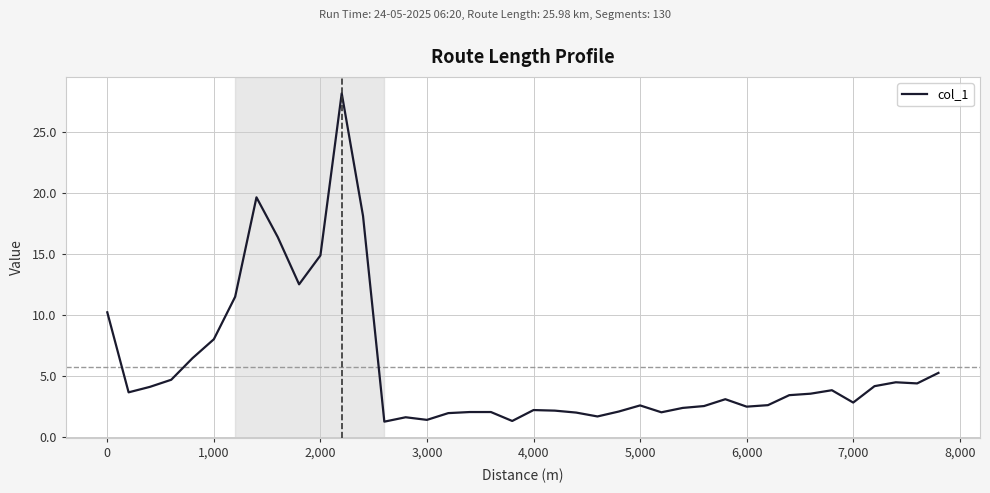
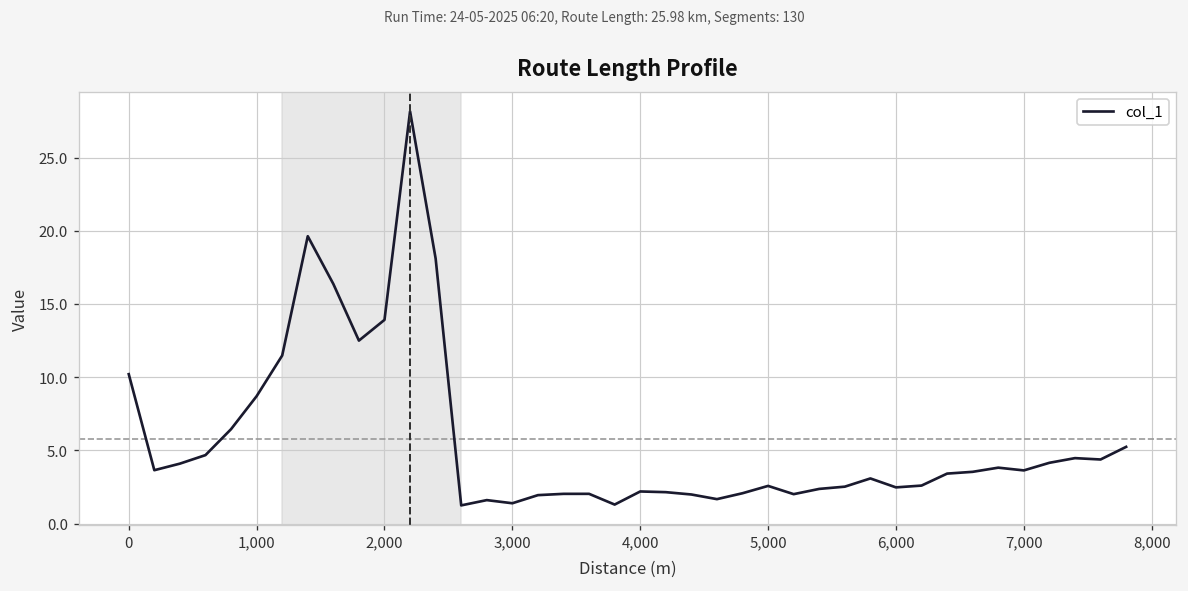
  {
    "0": 10.2,
-   "1,000": 8.0,
-   "2,000": 14.9,
+   "1,000": 8.7,
+   "2,000": 13.9,
    "3,000": 1.4,
    "4,000": 2.2,
    "5,000": 2.6,
    "6,000": 2.5,
-   "7,000": 2.8
+   "7,000": 3.6
  }
